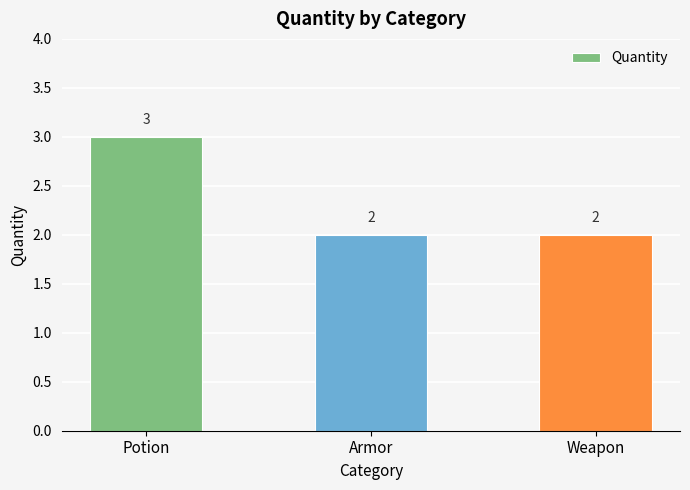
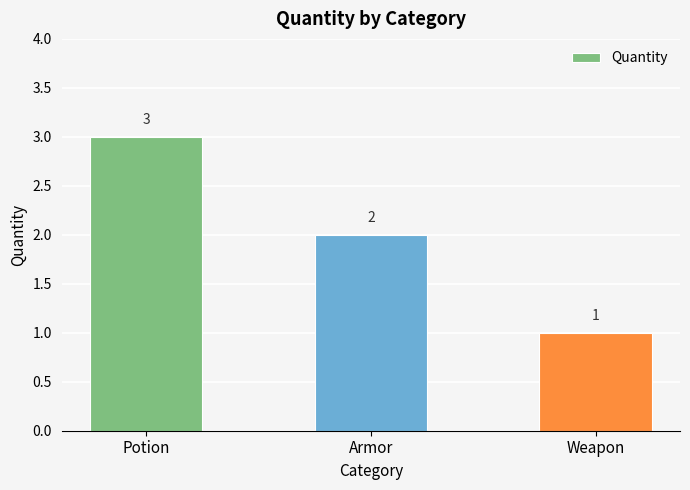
  {
    "Potion": 3,
    "Armor": 2,
-   "Weapon": 2
+   "Weapon": 1
  }
